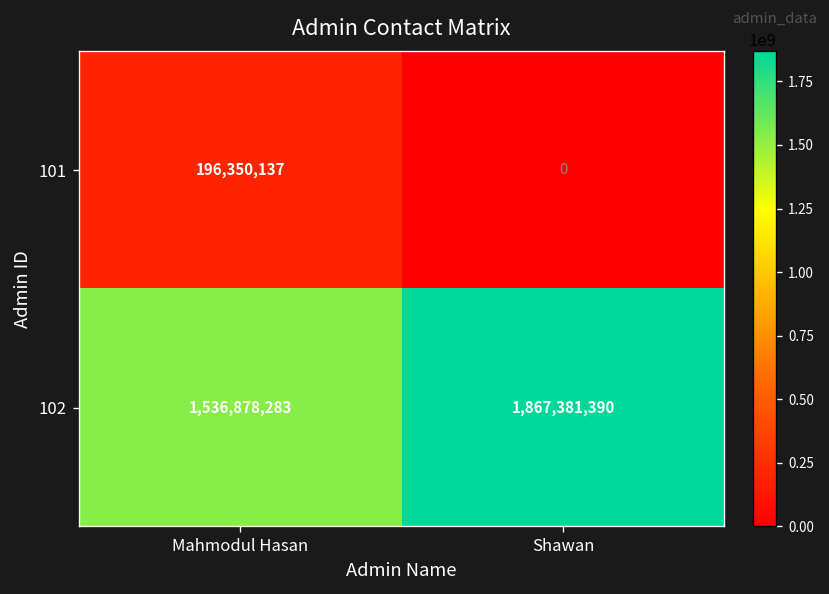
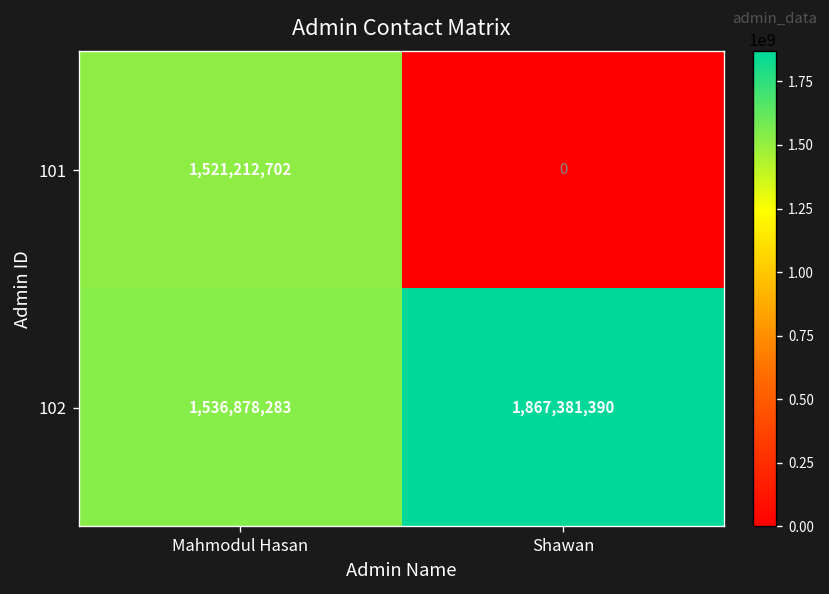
  {
    "101": {
-     "Mahmodul Hasan": "196,350,137",
+     "Mahmodul Hasan": "1,521,212,702",
      "Shawan": "0"
    },
    "102": {
      "Mahmodul Hasan": "1,536,878,283",
      "Shawan": "1,867,381,390"
    }
  }
